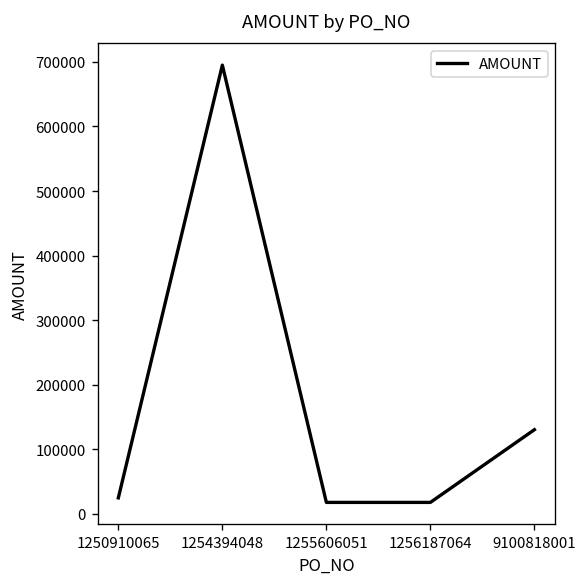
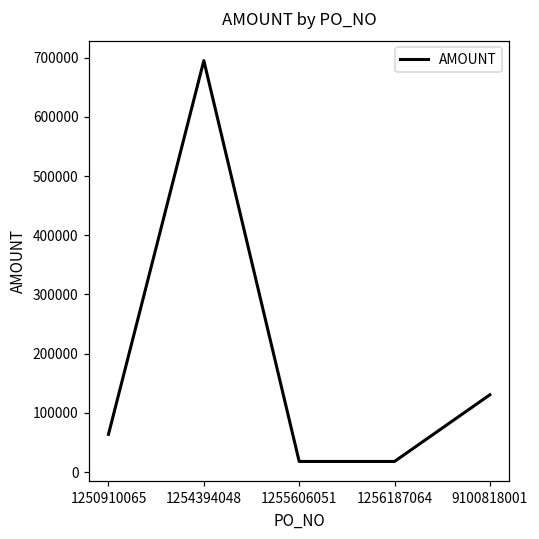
  {
-   "1250910065": 20000,
+   "1250910065": 60000,
    "1254394048": 690000,
    "1255606051": 20000,
    "1256187064": 20000,
    "9100818001": 130000
  }
